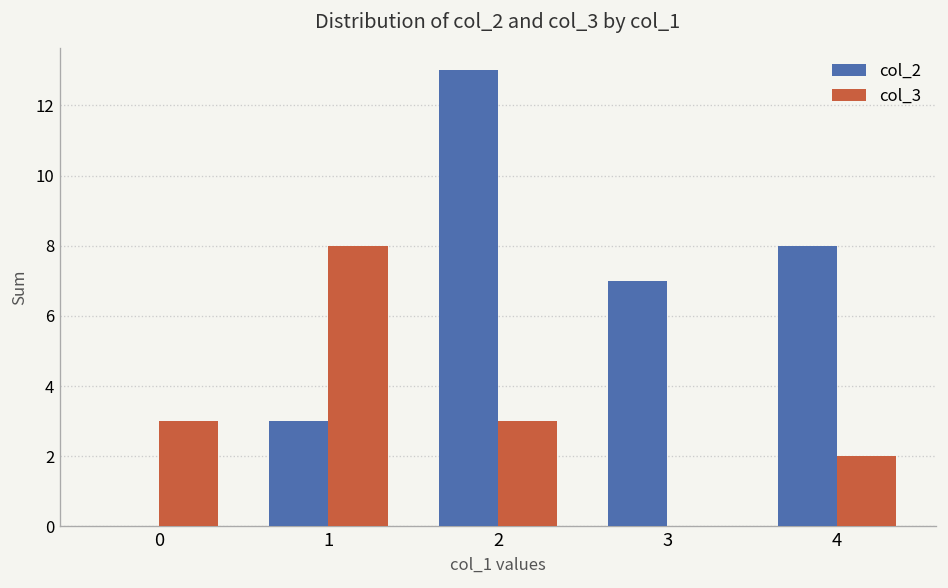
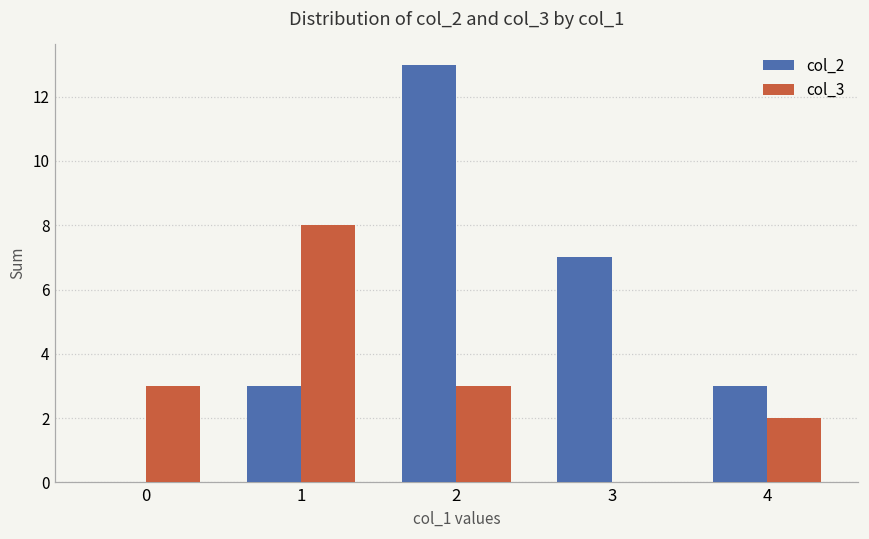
  {
    "col_2": {
      "0": 0,
      "1": 3,
      "2": 13,
      "3": 7,
-     "4": 8
+     "4": 3
    },
    "col_3": {
      "0": 3,
      "1": 8,
      "2": 3,
      "3": 0,
      "4": 2
    }
  }
